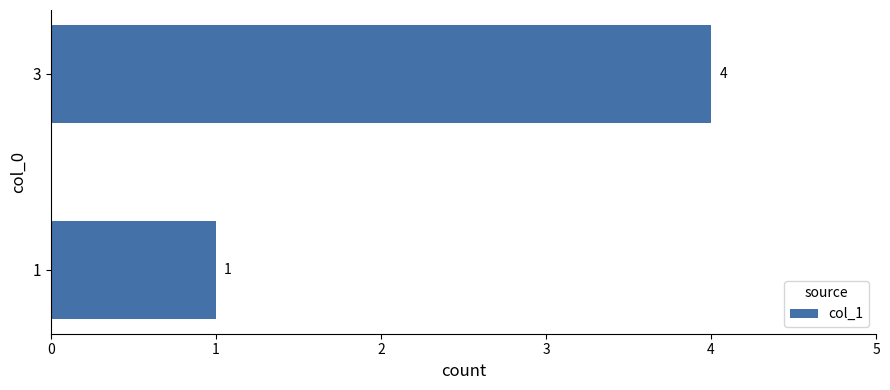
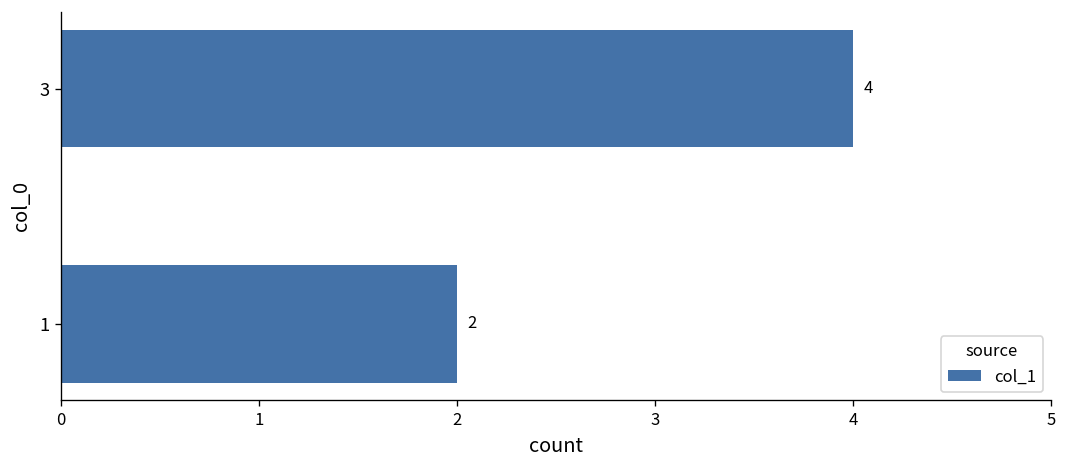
  {
    "3": 4,
-   "1": 1
+   "1": 2
  }
